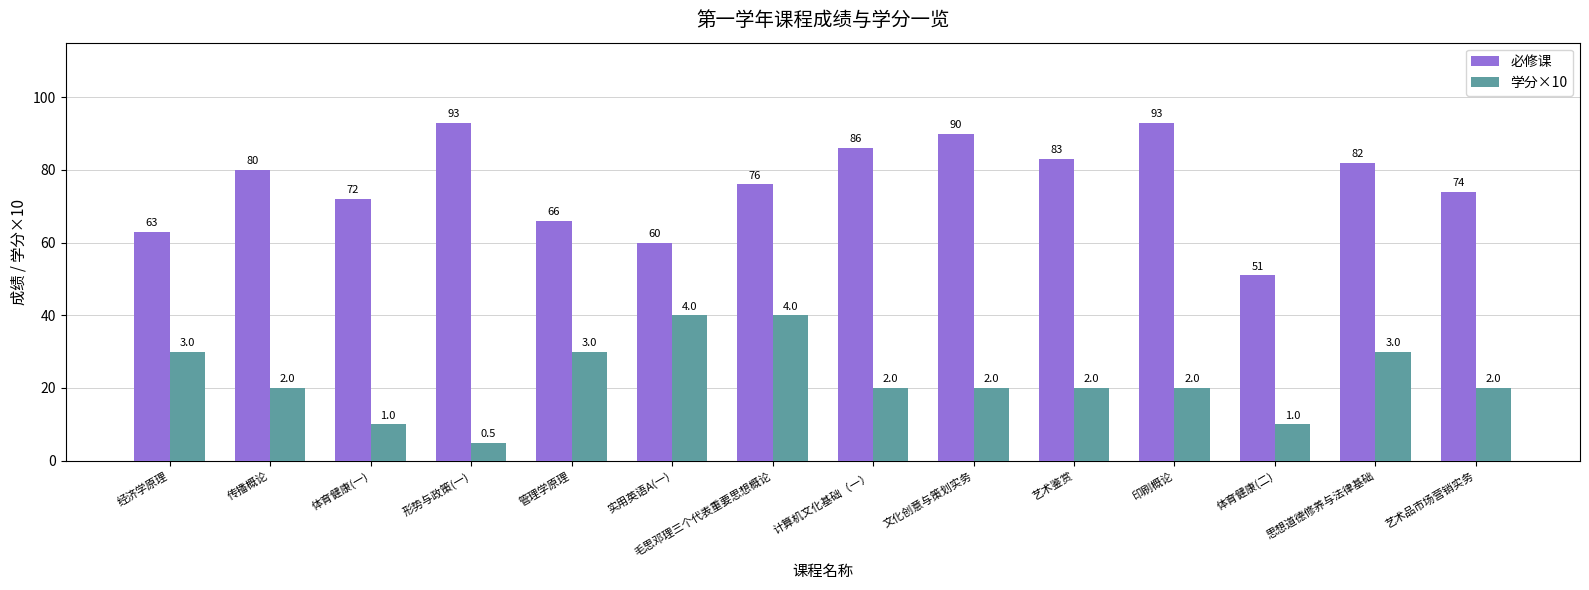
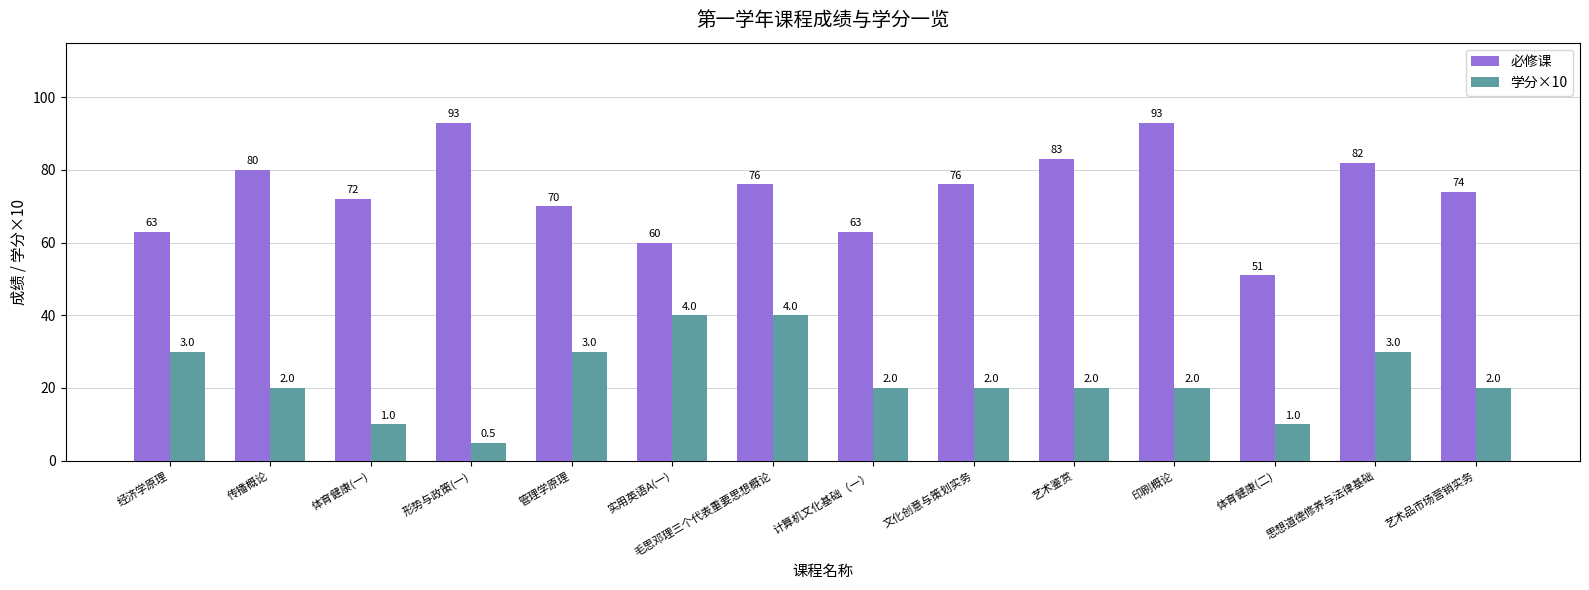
  {
    "必修课": {
      "经济学原理": 63,
      "传播概论": 80,
      "体育健康(一)": 72,
      "形势与政策(一)": 93,
-     "管理学原理": 66,
+     "管理学原理": 70,
      "实用英语A(一)": 60,
      "毛思邓理三个代表重要思想概论": 76,
-     "计算机文化基础（一）": 86,
-     "文化创意与策划实务": 90,
+     "计算机文化基础（一）": 63,
+     "文化创意与策划实务": 76,
      "艺术鉴赏": 83,
      "印刷概论": 93,
      "体育健康(二)": 51,
      "思想道德修养与法律基础": 82,
      "艺术品市场营销实务": 74
    }
  }
